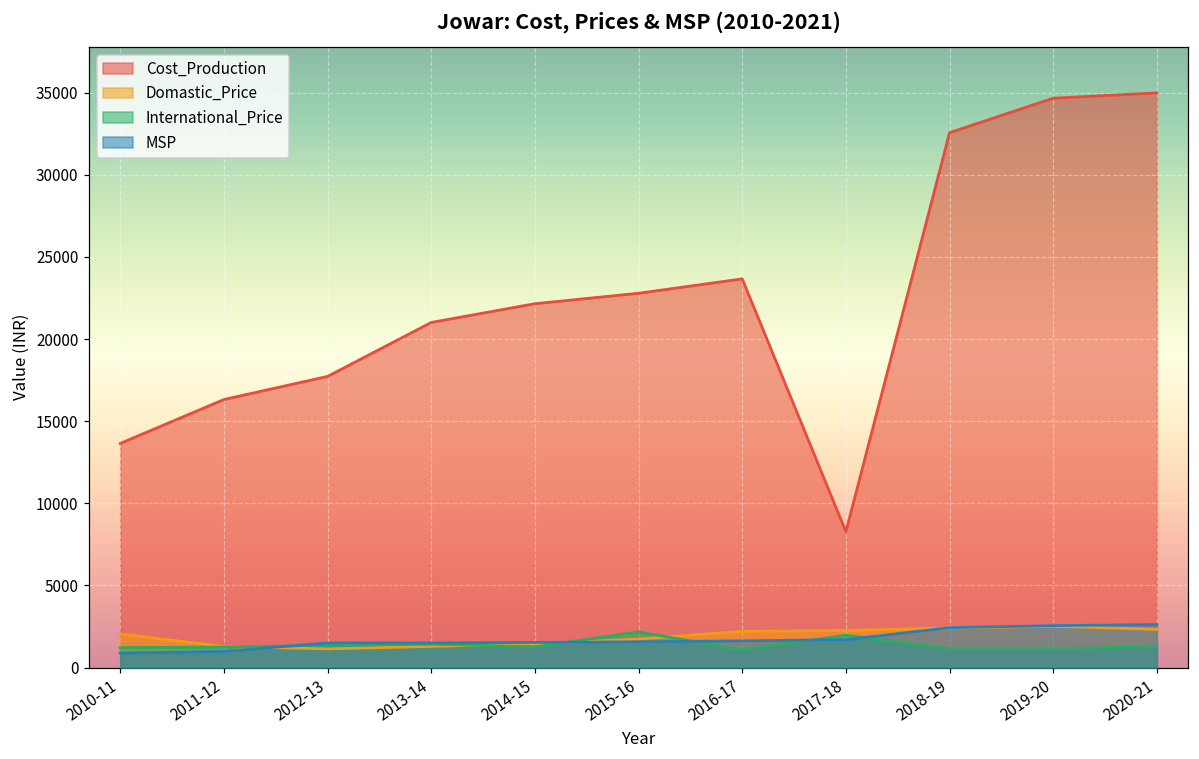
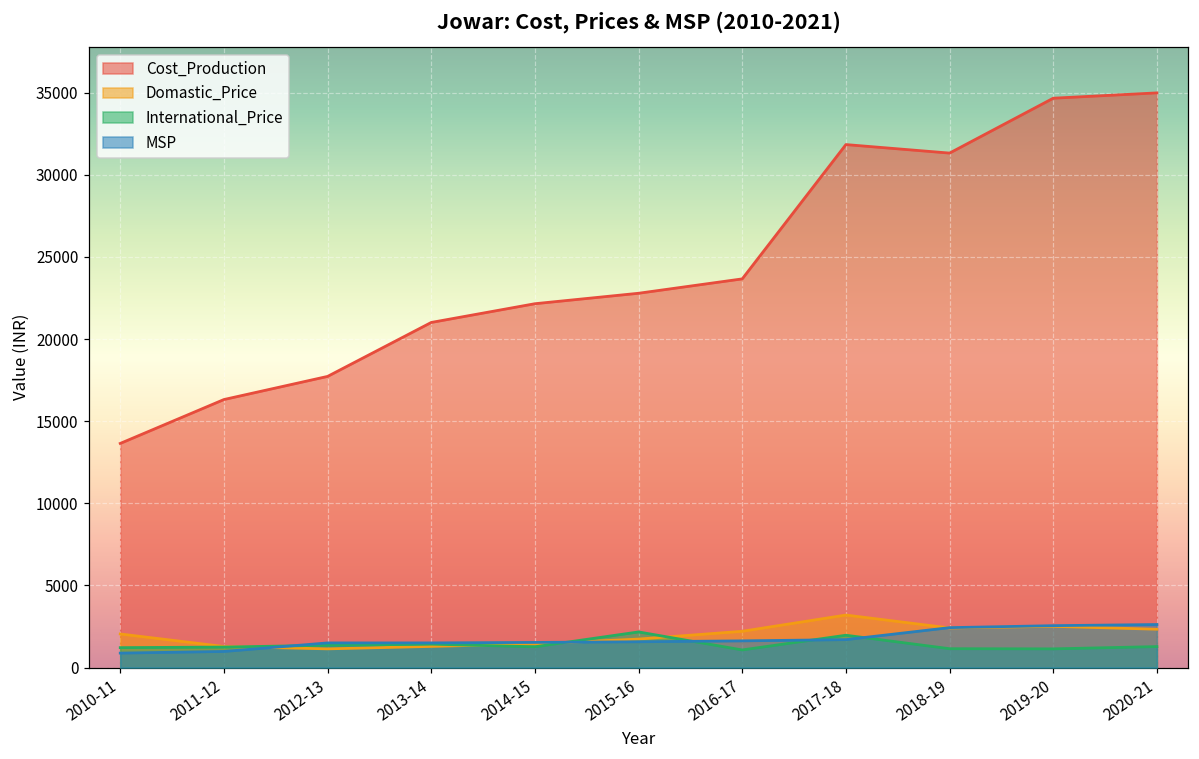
  {
    "Cost_Production": {
      "2010-11": 13600,
      "2011-12": 16300,
      "2012-13": 17700,
      "2013-14": 21000,
      "2014-15": 22200,
      "2015-16": 22800,
      "2016-17": 23700,
-     "2017-18": 8300,
-     "2018-19": 32600,
+     "2017-18": 31800,
+     "2018-19": 31300,
      "2019-20": 34700,
      "2020-21": 35000
    },
    "Domastic_Price": {
      "2010-11": 2000,
      "2012-13": 1100,
      "2016-17": 2200,
-     "2017-18": 2300,
+     "2017-18": 3200,
      "2020-21": 2300
    },
    "International_Price": {
      "2010-11": 1200,
      "2014-15": 1300,
      "2015-16": 2200,
      "2016-17": 1100,
      "2017-18": 2000,
      "2018-19": 1100,
      "2019-20": 1100,
      "2020-21": 1300
    },
    "MSP": {
      "2010-11": 900,
      "2011-12": 1000,
      "2016-17": 1600,
      "2017-18": 1700,
      "2020-21": 2600
    }
  }
